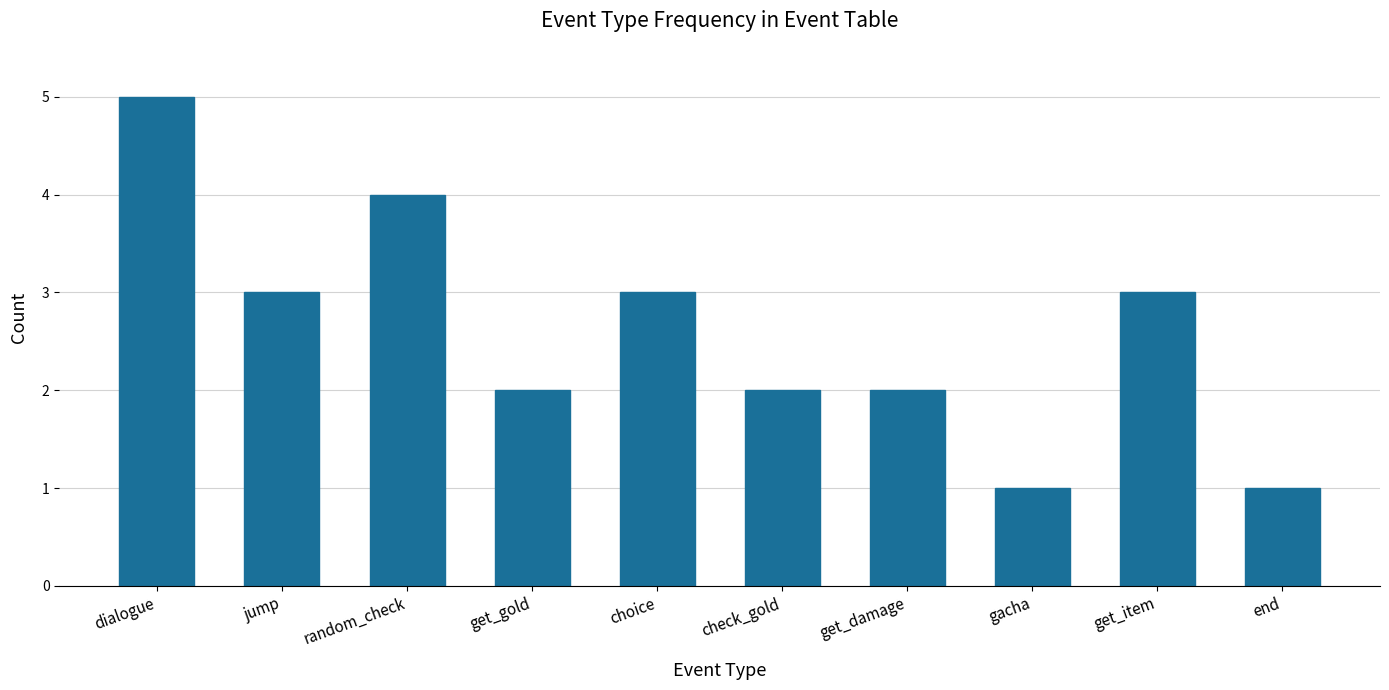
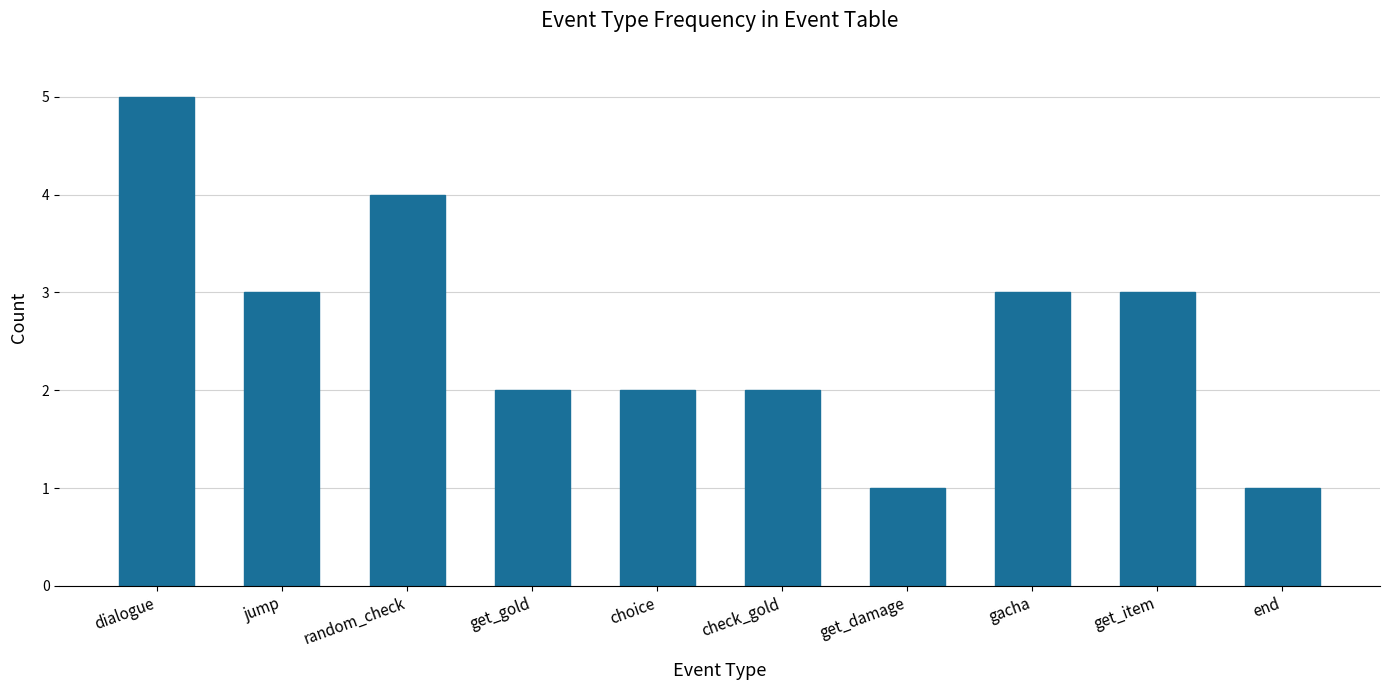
  {
    "dialogue": 5,
    "jump": 3,
    "random_check": 4,
    "get_gold": 2,
-   "choice": 3,
+   "choice": 2,
    "check_gold": 2,
-   "get_damage": 2,
-   "gacha": 1,
+   "get_damage": 1,
+   "gacha": 3,
    "get_item": 3,
    "end": 1
  }
